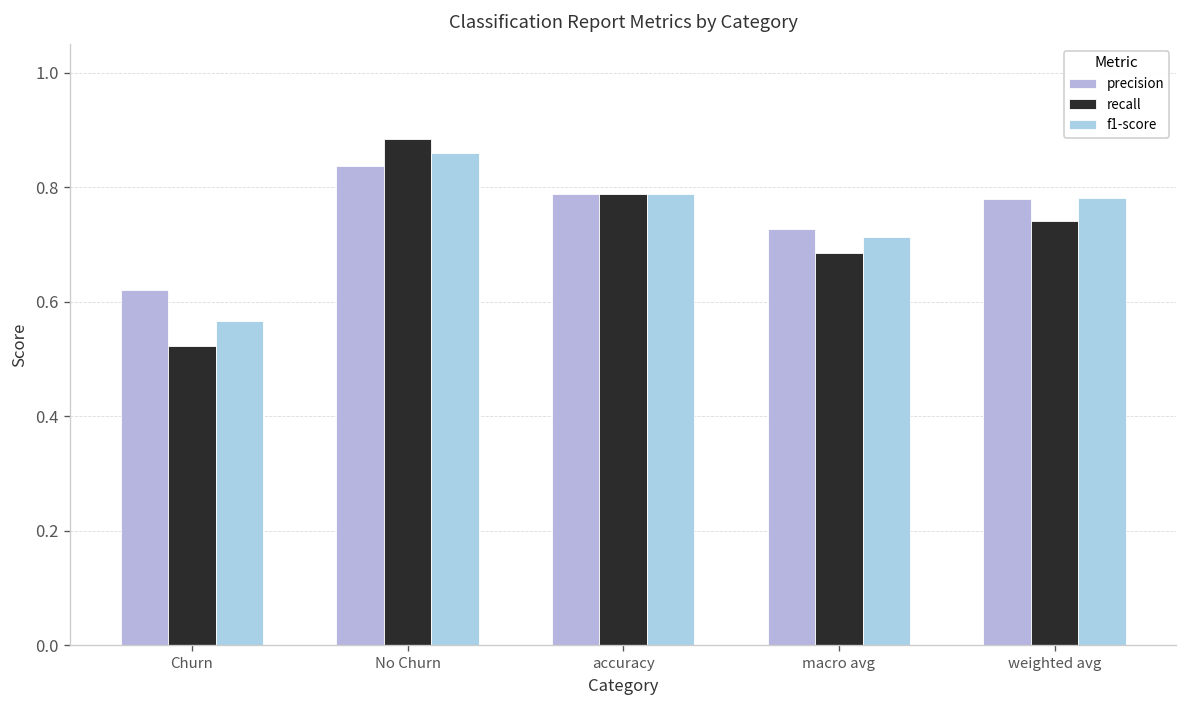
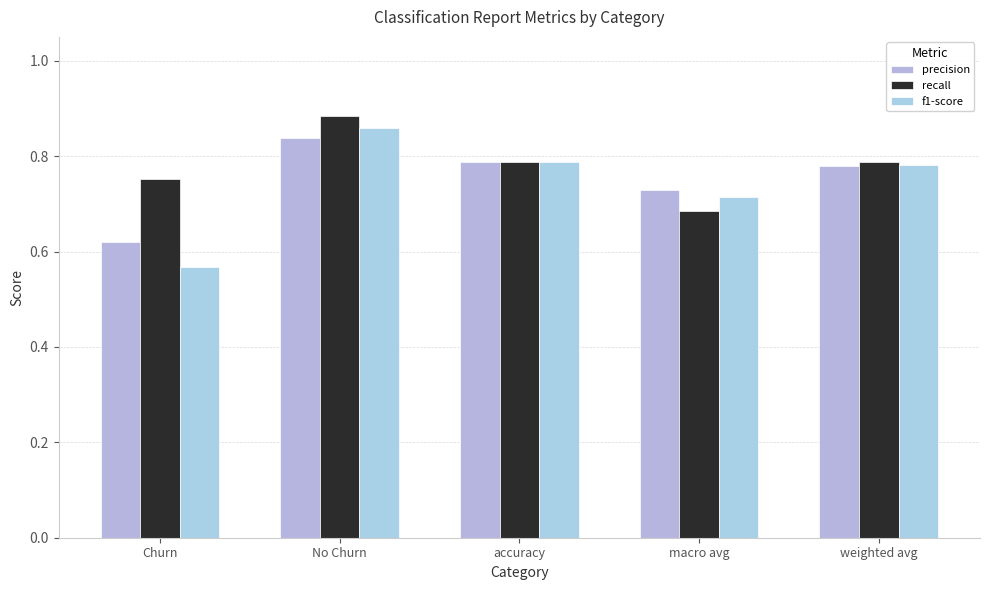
  {
    "recall": {
-     "Churn": 0.52,
+     "Churn": 0.75,
      "No Churn": 0.88,
      "accuracy": 0.79,
      "macro avg": 0.69,
-     "weighted avg": 0.74
+     "weighted avg": 0.79
    }
  }
